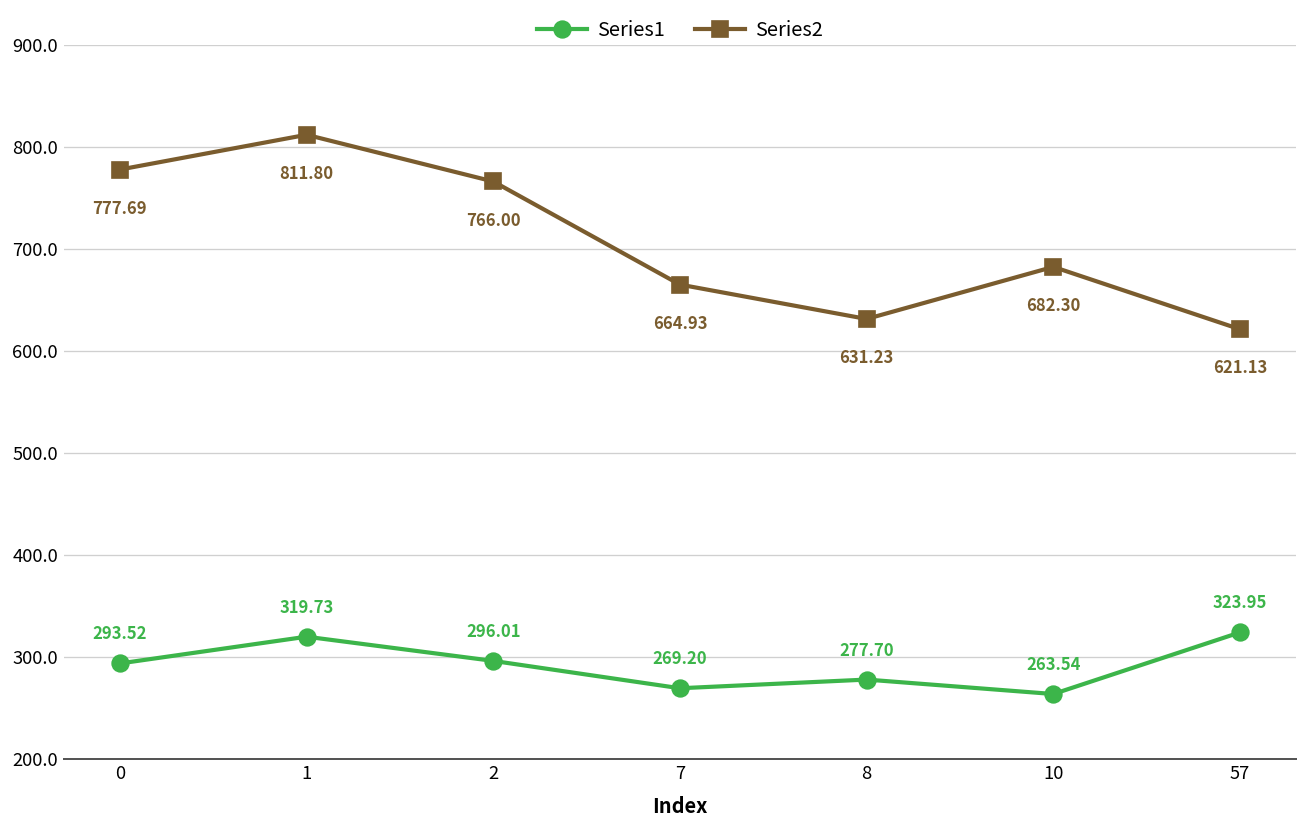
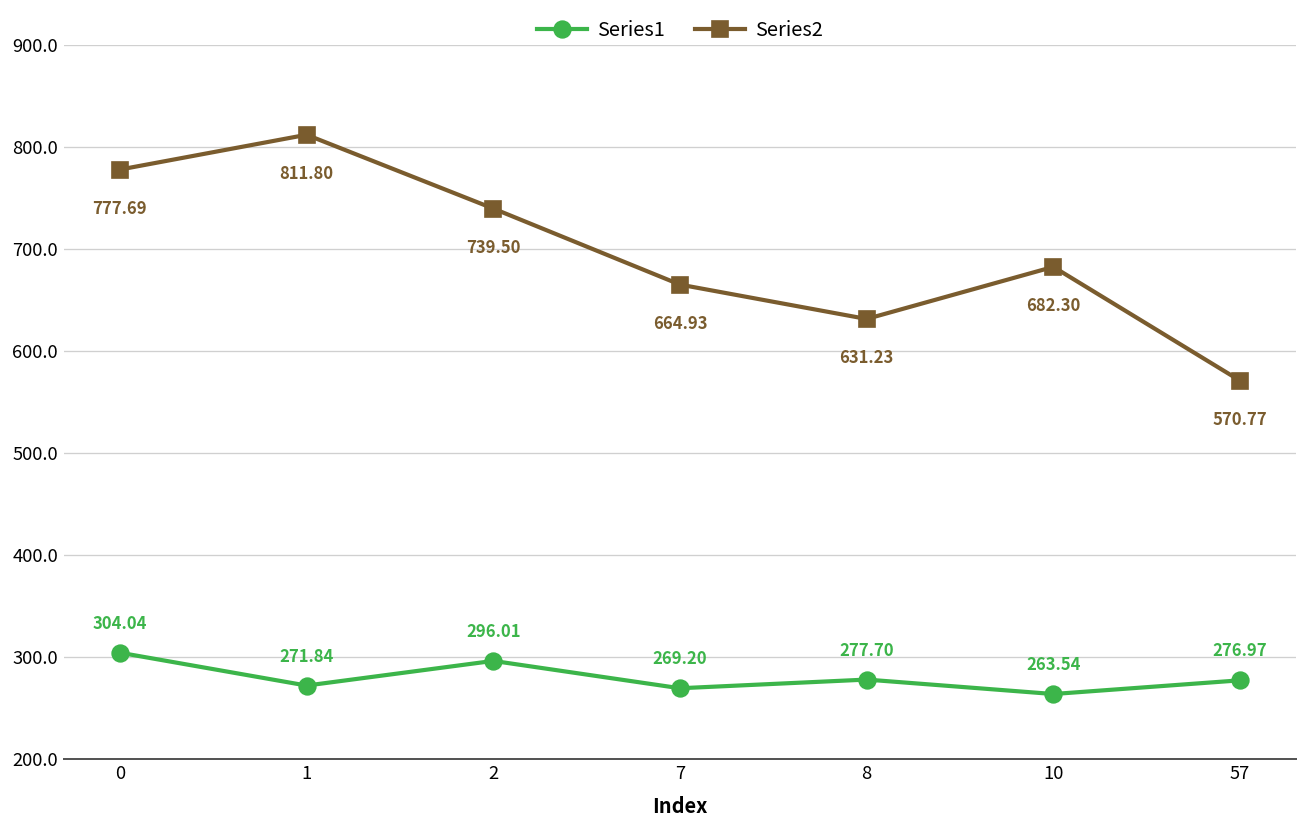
  {
    "Series1": {
-     "0": 293.52,
-     "1": 319.73,
+     "0": 304.04,
+     "1": 271.84,
      "2": 296.01,
      "7": 269.20,
      "8": 277.70,
      "10": 263.54,
-     "57": 323.95
+     "57": 276.97
    },
    "Series2": {
      "0": 777.69,
-     "2": 766.00,
+     "2": 739.50,
      "7": 664.93,
      "8": 631.23,
      "10": 682.30,
-     "57": 621.13
+     "57": 570.77
    }
  }
